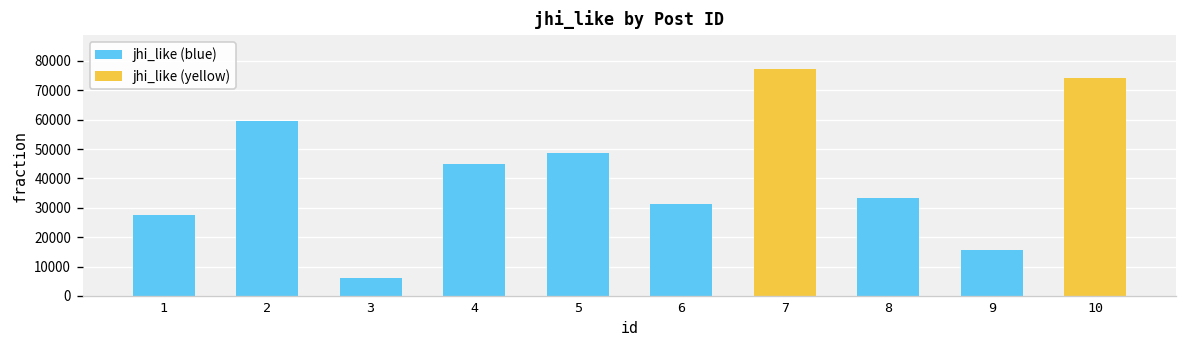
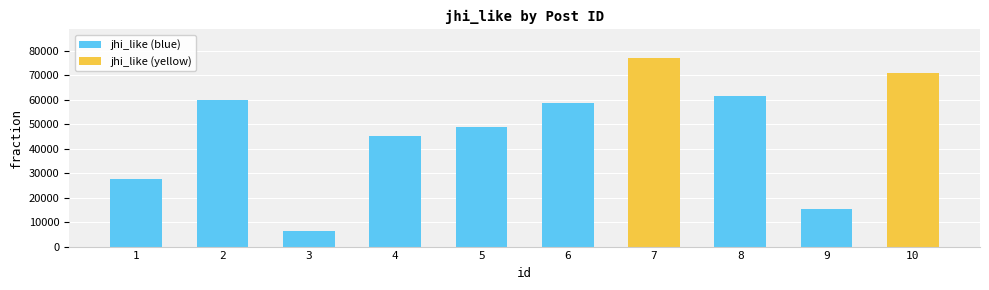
  {
    "1": 28000,
    "2": 60000,
    "3": 6000,
    "4": 45000,
    "5": 49000,
-   "6": 31000,
+   "6": 59000,
    "7": 77000,
-   "8": 33000,
+   "8": 62000,
    "9": 16000,
-   "10": 74000
+   "10": 71000
  }
